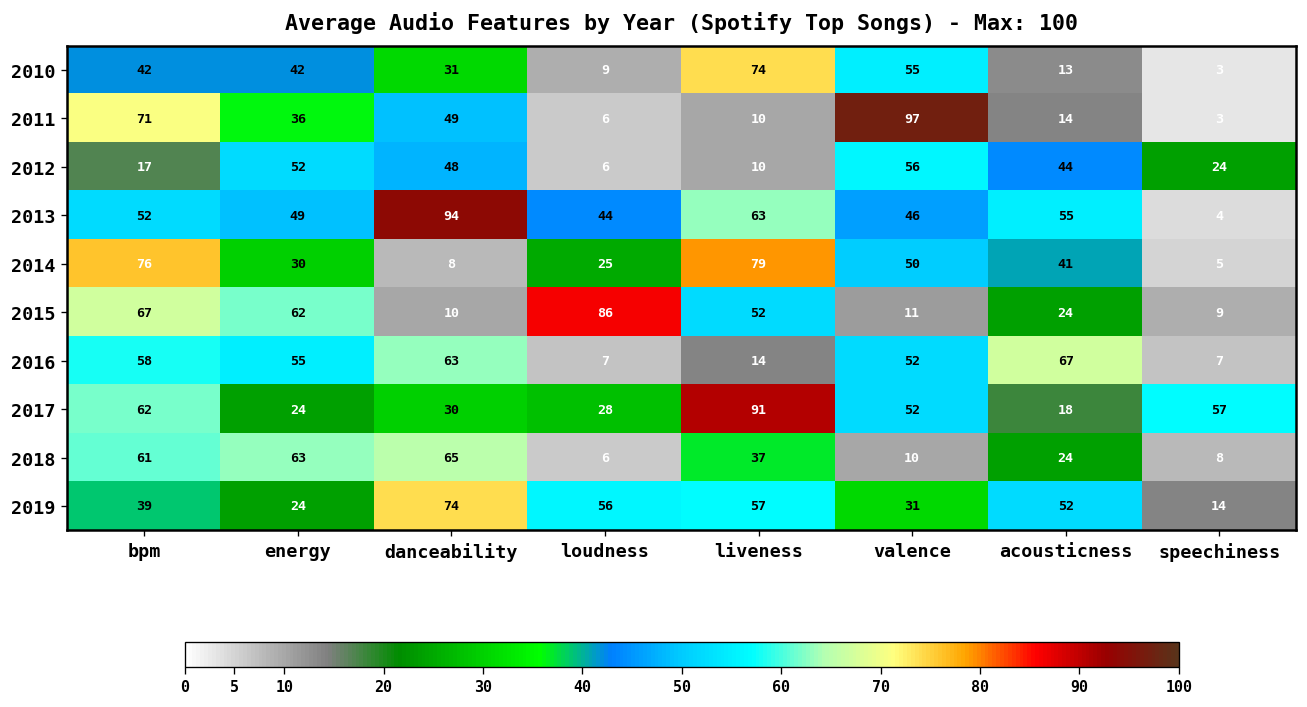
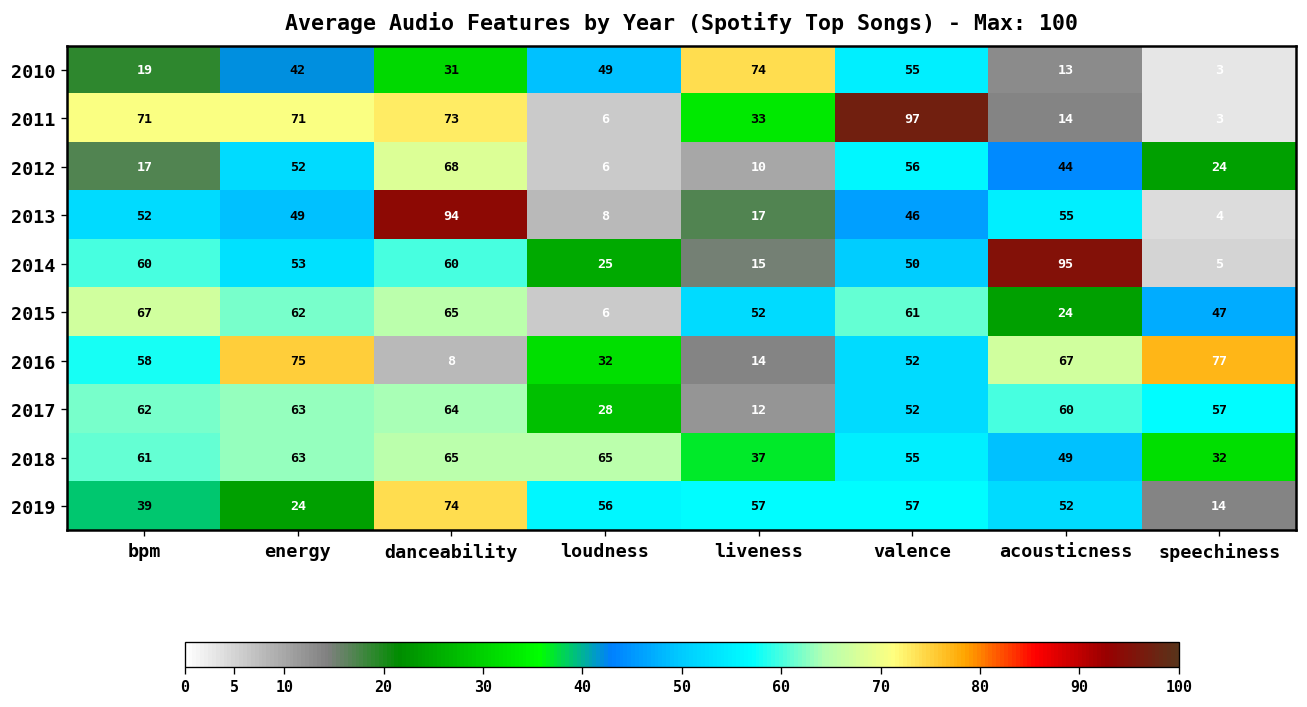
  {
    "2010": {
-     "bpm": 42,
+     "bpm": 19,
      "energy": 42,
      "danceability": 31,
-     "loudness": 9,
+     "loudness": 49,
      "liveness": 74,
      "valence": 55,
      "acousticness": 13
    },
    "2011": {
      "bpm": 71,
-     "energy": 36,
-     "danceability": 49,
+     "energy": 71,
+     "danceability": 73,
      "loudness": 6,
-     "liveness": 10,
+     "liveness": 33,
      "valence": 97,
      "acousticness": 14
    },
    "2012": {
      "bpm": 17,
      "energy": 52,
-     "danceability": 48,
+     "danceability": 68,
      "loudness": 6,
      "liveness": 10,
      "valence": 56,
      "acousticness": 44,
      "speechiness": 24
    },
    "2013": {
      "bpm": 52,
      "energy": 49,
      "danceability": 94,
-     "loudness": 44,
-     "liveness": 63,
+     "loudness": 8,
+     "liveness": 17,
      "valence": 46,
      "acousticness": 55
    },
    "2014": {
-     "bpm": 76,
-     "energy": 30,
-     "danceability": 8,
+     "bpm": 60,
+     "energy": 53,
+     "danceability": 60,
      "loudness": 25,
-     "liveness": 79,
+     "liveness": 15,
      "valence": 50,
-     "acousticness": 41
+     "acousticness": 95
    },
    "2015": {
      "bpm": 67,
      "energy": 62,
-     "danceability": 10,
-     "loudness": 86,
+     "danceability": 65,
+     "loudness": 6,
      "liveness": 52,
-     "valence": 11,
+     "valence": 61,
      "acousticness": 24,
-     "speechiness": 9
+     "speechiness": 47
    },
    "2016": {
      "bpm": 58,
-     "energy": 55,
-     "danceability": 63,
-     "loudness": 7,
+     "energy": 75,
+     "danceability": 8,
+     "loudness": 32,
      "liveness": 14,
      "valence": 52,
      "acousticness": 67,
-     "speechiness": 7
+     "speechiness": 77
    },
    "2017": {
      "bpm": 62,
-     "energy": 24,
-     "danceability": 30,
+     "energy": 63,
+     "danceability": 64,
      "loudness": 28,
-     "liveness": 91,
+     "liveness": 12,
      "valence": 52,
-     "acousticness": 18,
+     "acousticness": 60,
      "speechiness": 57
    },
    "2018": {
      "bpm": 61,
      "energy": 63,
      "danceability": 65,
-     "loudness": 6,
+     "loudness": 65,
      "liveness": 37,
-     "valence": 10,
-     "acousticness": 24,
-     "speechiness": 8
+     "valence": 55,
+     "acousticness": 49,
+     "speechiness": 32
    },
    "2019": {
      "bpm": 39,
      "energy": 24,
      "danceability": 74,
      "loudness": 56,
      "liveness": 57,
-     "valence": 31,
+     "valence": 57,
      "acousticness": 52,
      "speechiness": 14
    }
  }
